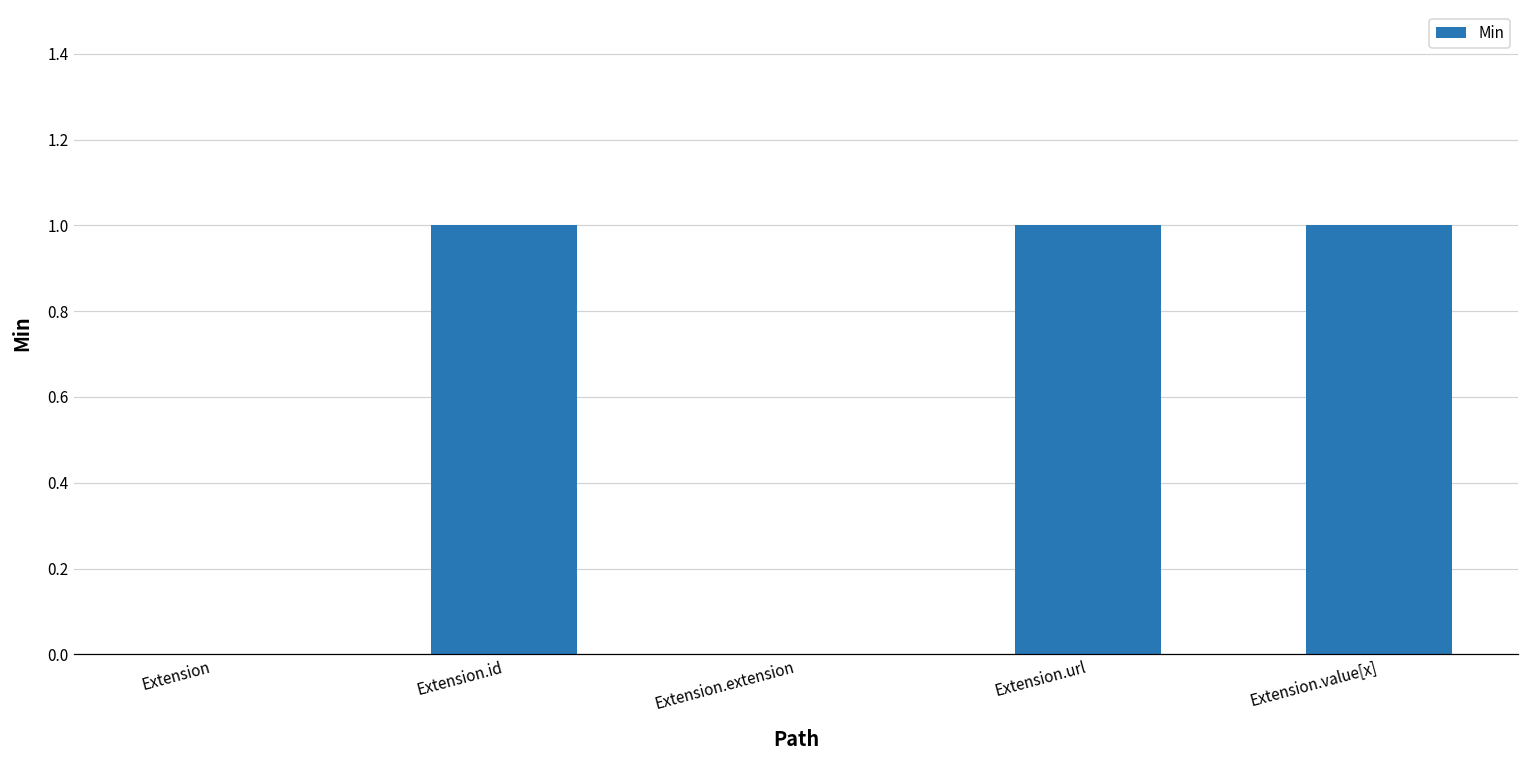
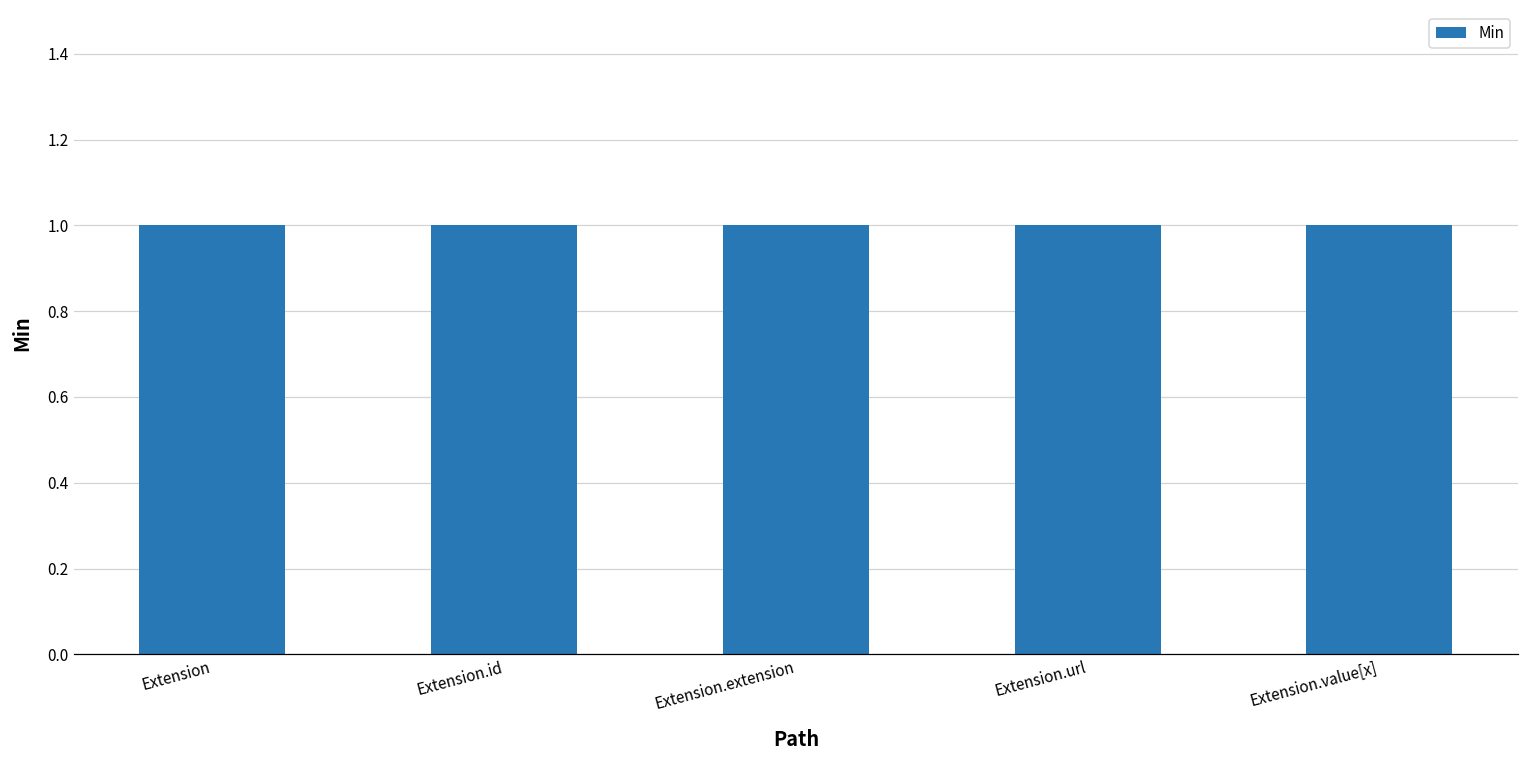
  {
-   "Extension": 0,
+   "Extension": 1,
    "Extension.id": 1,
-   "Extension.extension": 0,
+   "Extension.extension": 1,
    "Extension.url": 1,
    "Extension.value[x]": 1
  }
